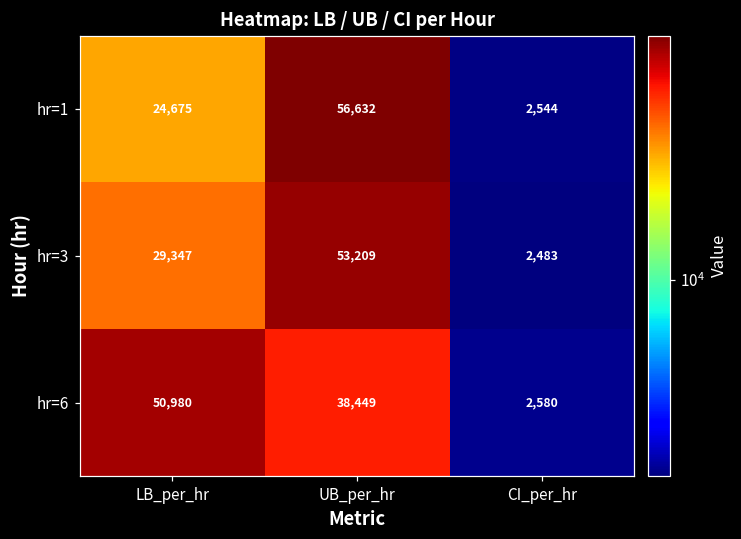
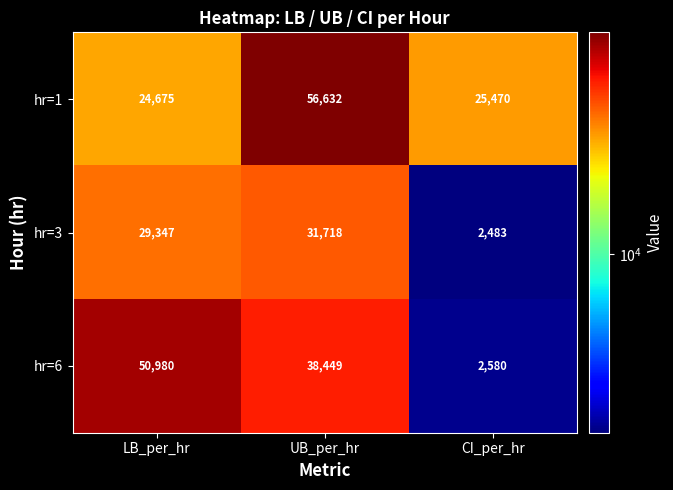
  {
    "hr=1": {
      "LB_per_hr": "24,675",
      "UB_per_hr": "56,632",
-     "CI_per_hr": "2,544"
+     "CI_per_hr": "25,470"
    },
    "hr=3": {
      "LB_per_hr": "29,347",
-     "UB_per_hr": "53,209",
+     "UB_per_hr": "31,718",
      "CI_per_hr": "2,483"
    },
    "hr=6": {
      "LB_per_hr": "50,980",
      "UB_per_hr": "38,449",
      "CI_per_hr": "2,580"
    }
  }
